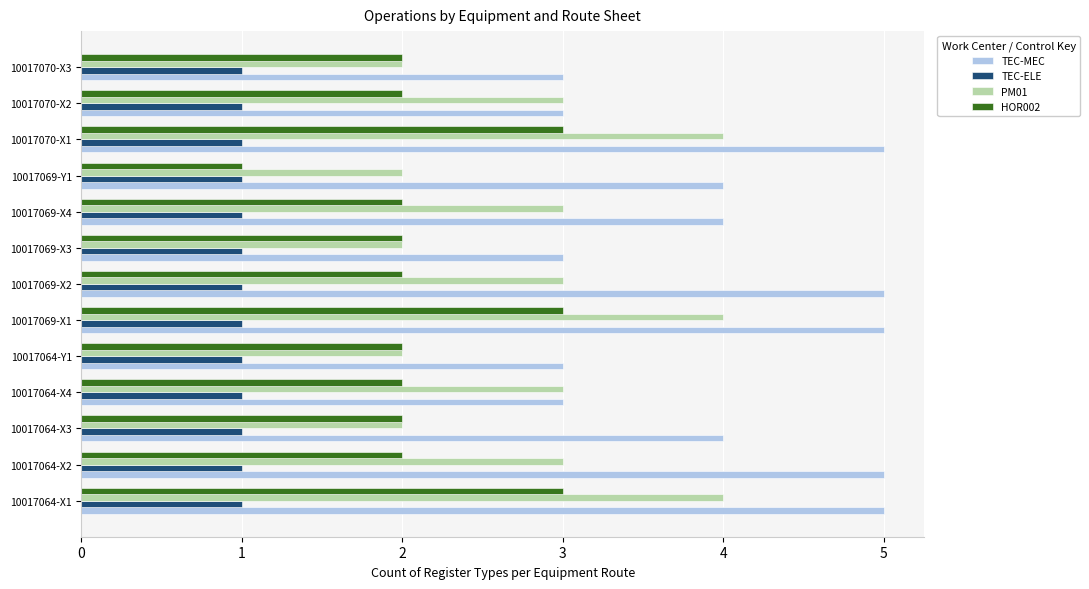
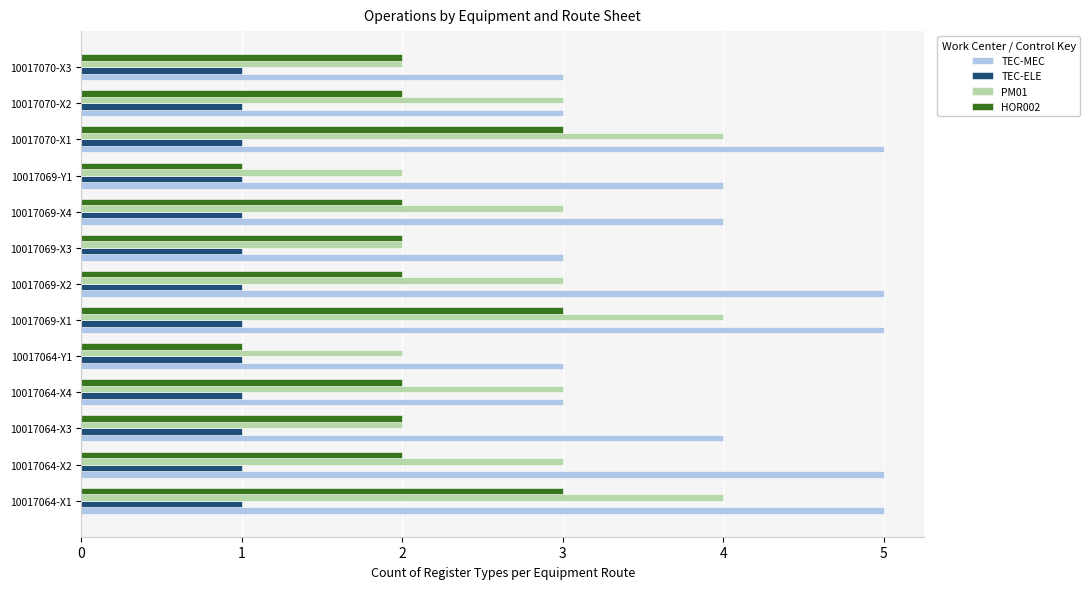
  {
    "TEC-MEC": {
      "10017070-X3": 3,
      "10017070-X2": 3,
      "10017070-X1": 5,
      "10017069-Y1": 4,
      "10017069-X4": 4,
      "10017069-X3": 3,
      "10017069-X2": 5,
      "10017069-X1": 5,
      "10017064-Y1": 3,
      "10017064-X4": 3,
      "10017064-X3": 4,
      "10017064-X2": 5,
      "10017064-X1": 5
    },
    "TEC-ELE": {
      "10017070-X3": 1,
      "10017070-X2": 1,
      "10017070-X1": 1,
      "10017069-Y1": 1,
      "10017069-X4": 1,
      "10017069-X3": 1,
      "10017069-X2": 1,
      "10017069-X1": 1,
      "10017064-Y1": 1,
      "10017064-X4": 1,
      "10017064-X3": 1,
      "10017064-X2": 1,
      "10017064-X1": 1
    },
    "PM01": {
      "10017070-X3": 2,
      "10017070-X2": 3,
      "10017070-X1": 4,
      "10017069-Y1": 2,
      "10017069-X4": 3,
      "10017069-X3": 2,
      "10017069-X2": 3,
      "10017069-X1": 4,
      "10017064-Y1": 2,
      "10017064-X4": 3,
      "10017064-X3": 2,
      "10017064-X2": 3,
      "10017064-X1": 4
    },
    "HOR002": {
      "10017070-X3": 2,
      "10017070-X2": 2,
      "10017070-X1": 3,
      "10017069-Y1": 1,
      "10017069-X4": 2,
      "10017069-X3": 2,
      "10017069-X2": 2,
      "10017069-X1": 3,
-     "10017064-Y1": 2,
+     "10017064-Y1": 1,
      "10017064-X4": 2,
      "10017064-X3": 2,
      "10017064-X2": 2,
      "10017064-X1": 3
    }
  }
